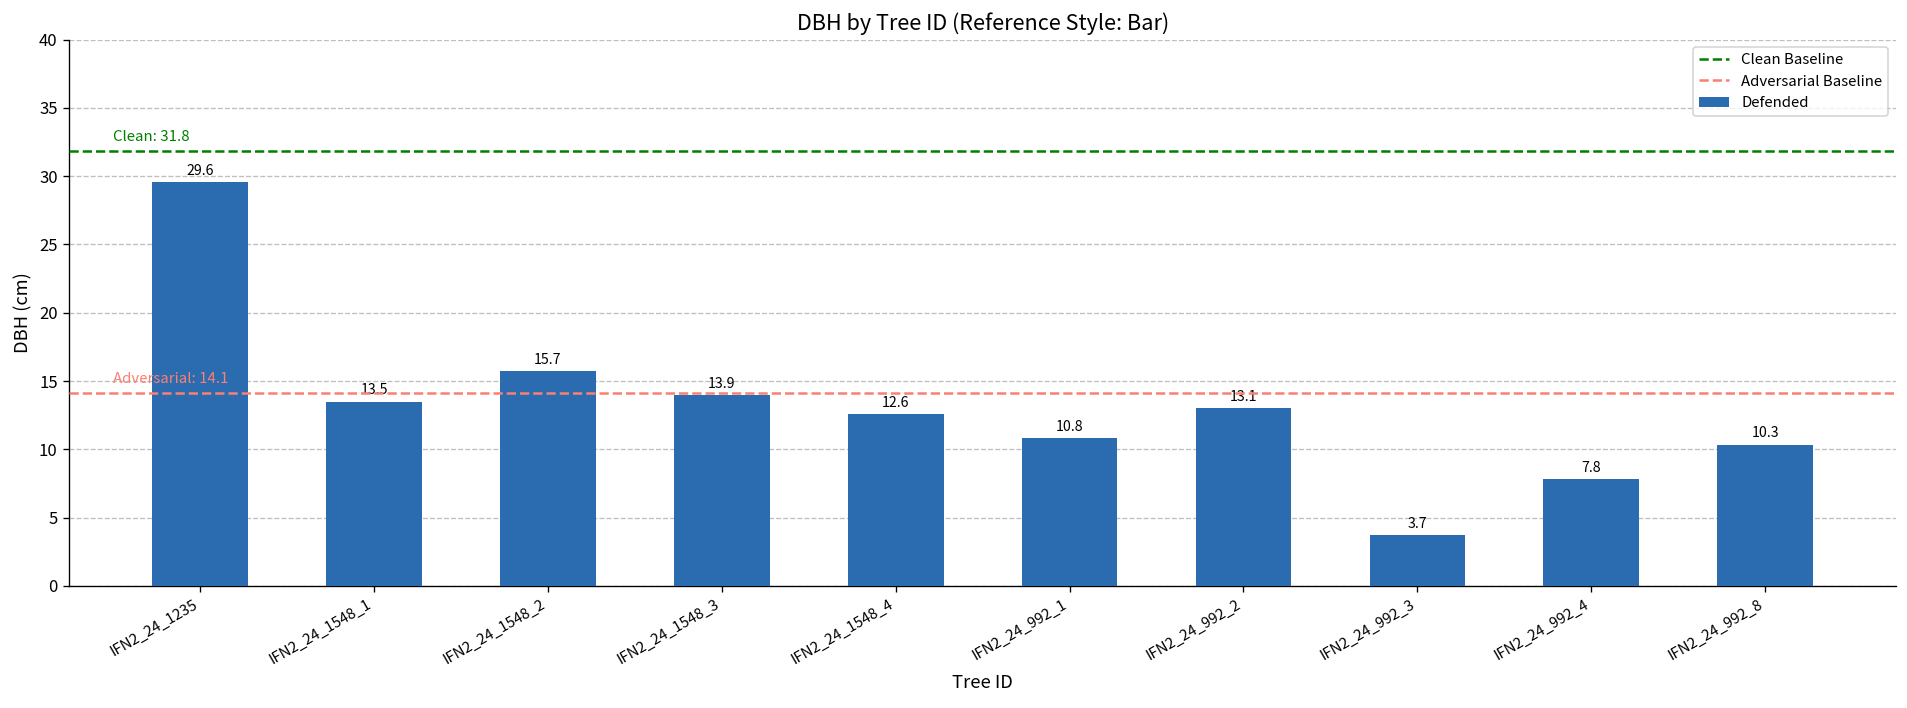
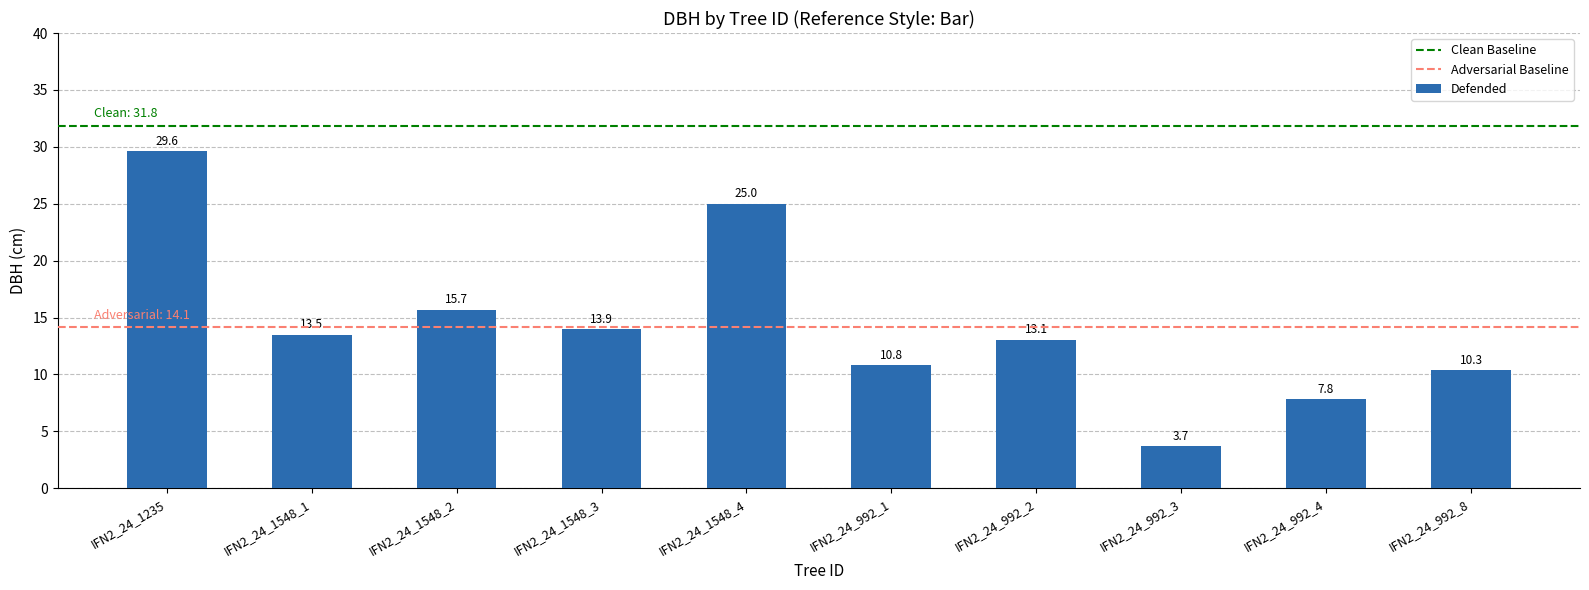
  {
    "IFN2_24_1235": 29.6,
    "IFN2_24_1548_1": 13.5,
    "IFN2_24_1548_2": 15.7,
    "IFN2_24_1548_3": 13.9,
-   "IFN2_24_1548_4": 12.6,
+   "IFN2_24_1548_4": 25.0,
    "IFN2_24_992_1": 10.8,
    "IFN2_24_992_2": 13.1,
    "IFN2_24_992_3": 3.7,
    "IFN2_24_992_4": 7.8,
    "IFN2_24_992_8": 10.3
  }
